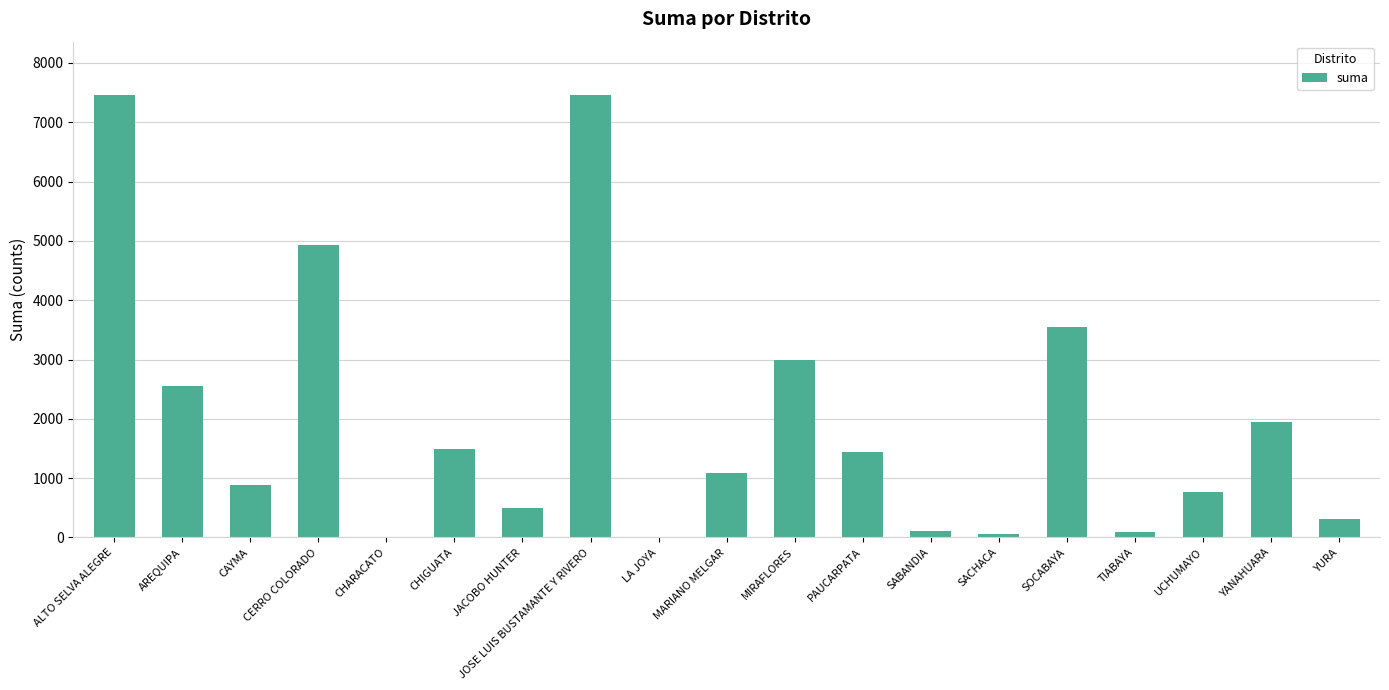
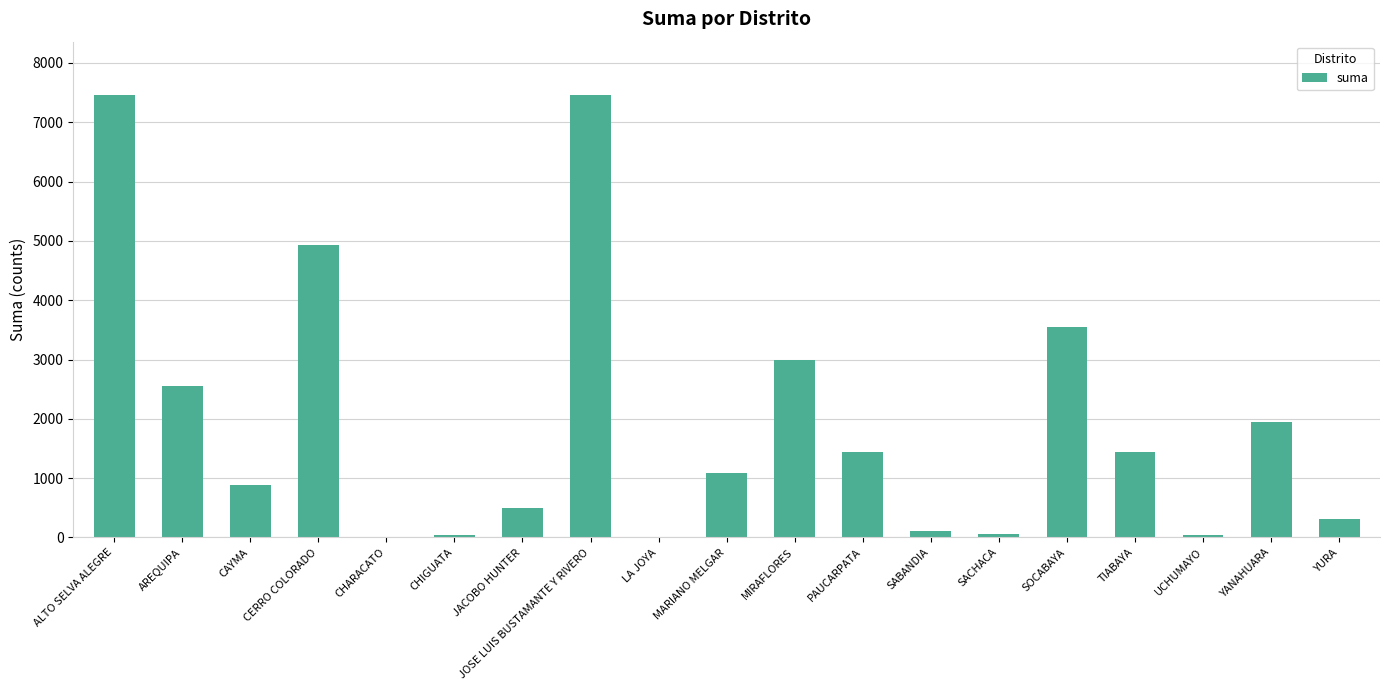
  {
    "ALTO SELVA ALEGRE": 7500,
    "AREQUIPA": 2600,
    "CAYMA": 900,
    "CERRO COLORADO": 4900,
-   "CHIGUATA": 1500,
+   "CHIGUATA": 0,
    "JACOBO HUNTER": 500,
    "JOSE LUIS BUSTAMANTE Y RIVERO": 7500,
    "MARIANO MELGAR": 1100,
    "MIRAFLORES": 3000,
    "PAUCARPATA": 1400,
    "SABANDIA": 100,
    "SACHACA": 100,
    "SOCABAYA": 3600,
-   "TIABAYA": 100,
-   "UCHUMAYO": 800,
+   "TIABAYA": 1400,
+   "UCHUMAYO": 0,
    "YANAHUARA": 1900,
    "YURA": 300
  }
